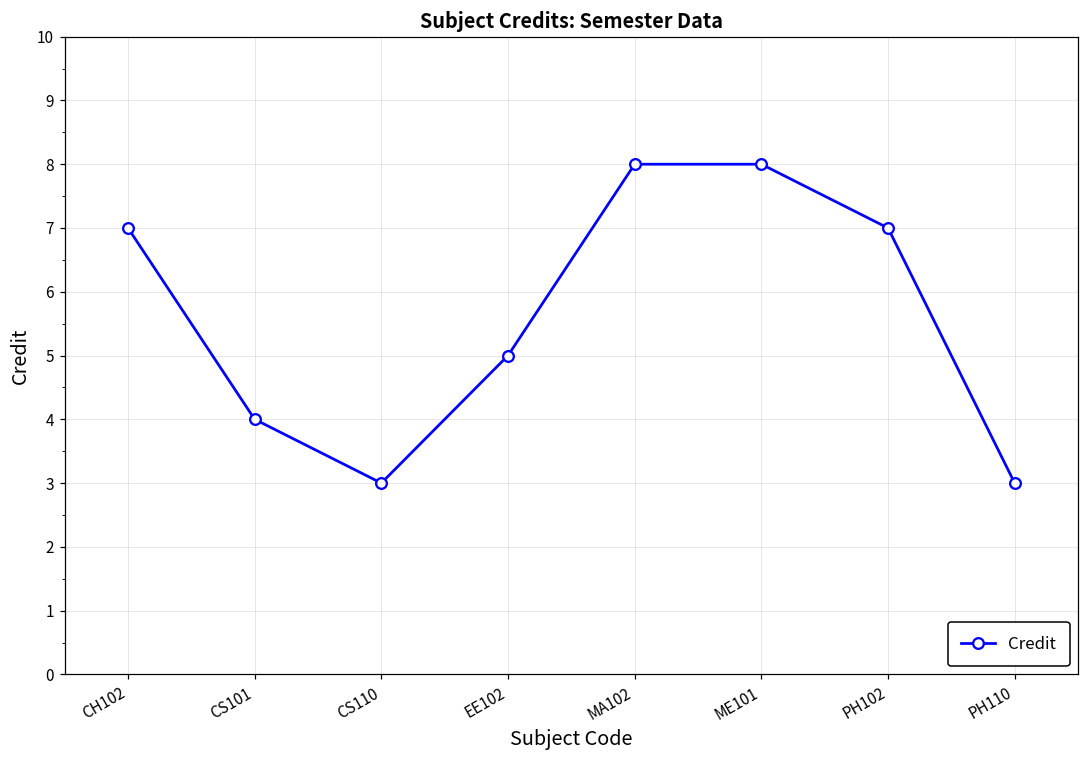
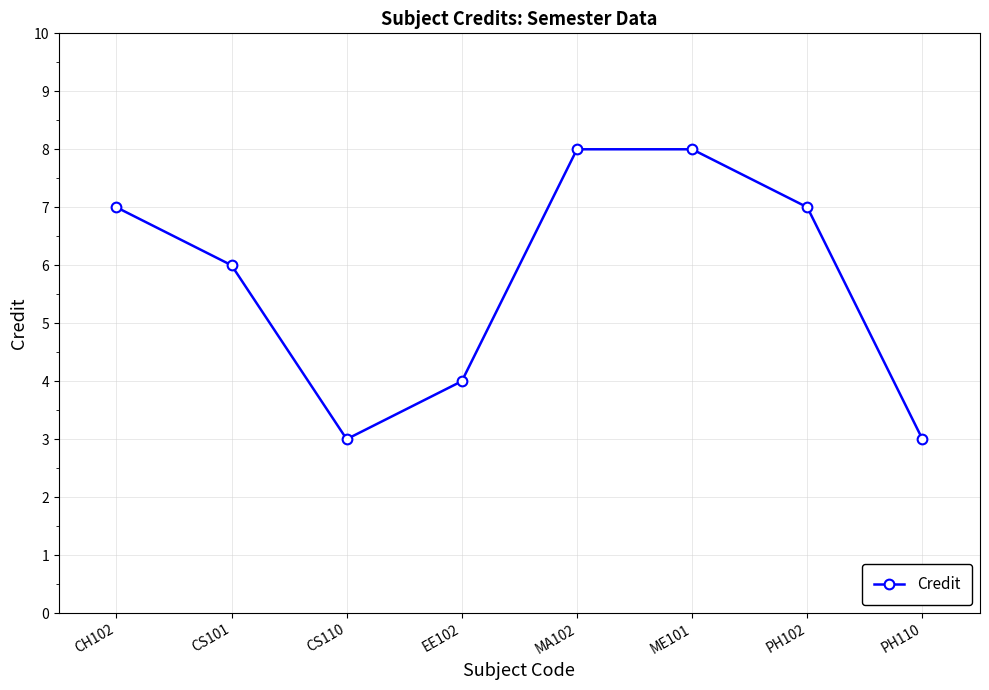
  {
    "CH102": 7,
-   "CS101": 4,
+   "CS101": 6,
    "CS110": 3,
-   "EE102": 5,
+   "EE102": 4,
    "MA102": 8,
    "ME101": 8,
    "PH102": 7,
    "PH110": 3
  }
